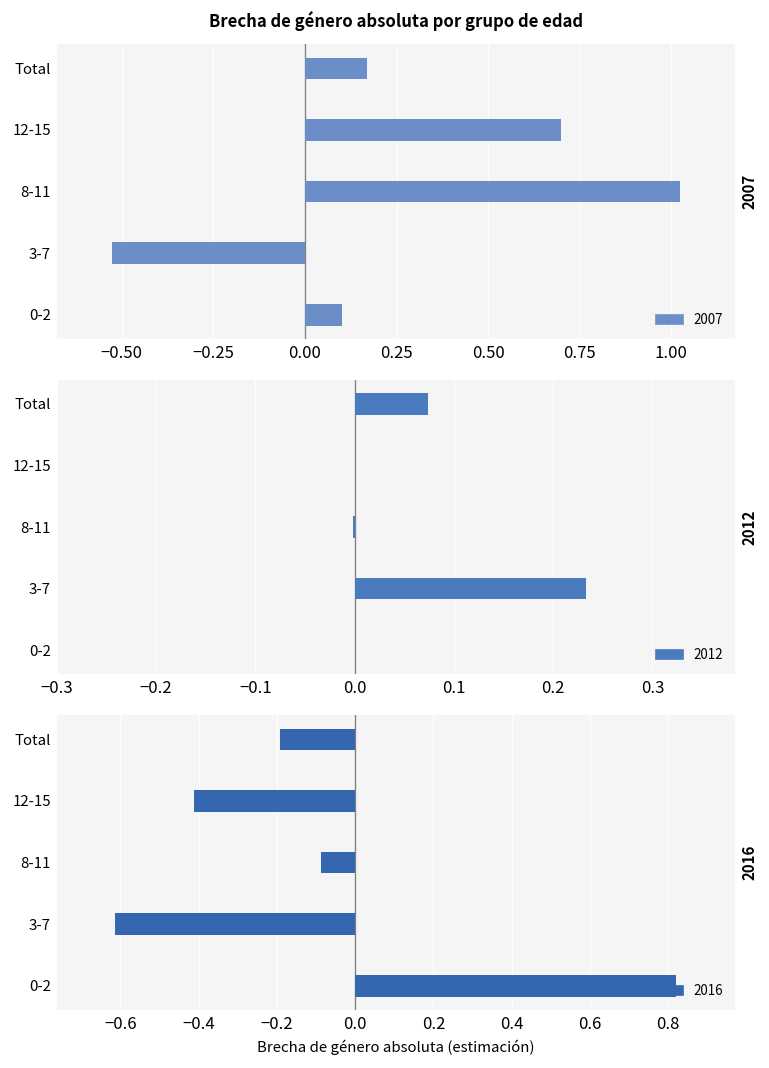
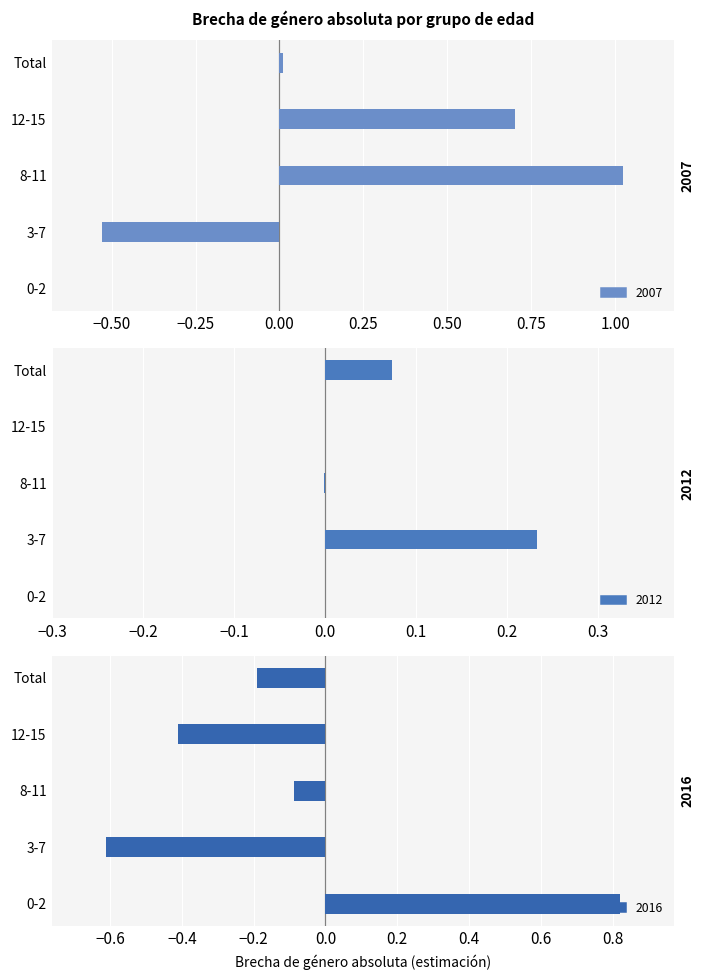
  {
    "Brecha de género absoluta por grupo de edad": {
-     "Total": 0.17,
+     "Total": 0.01,
      "12-15": 0.70,
      "8-11": 1.02,
      "3-7": -0.53,
-     "0-2": 0.1
+     "0-2": 0.0
    }
  }
